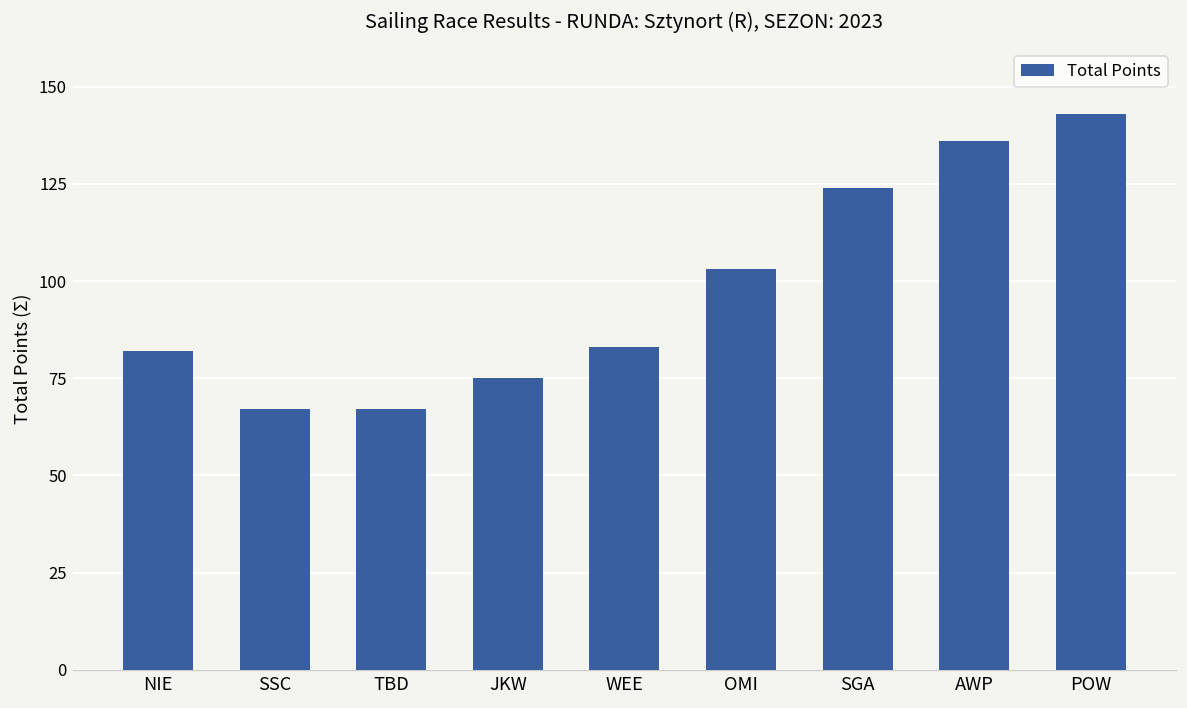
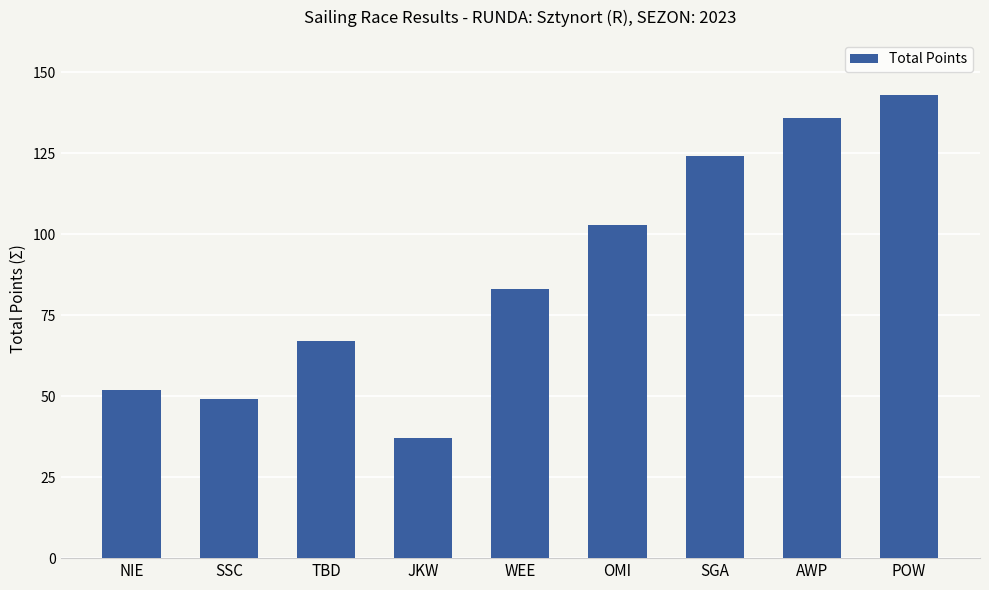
  {
-   "NIE": 82,
-   "SSC": 67,
+   "NIE": 52,
+   "SSC": 49,
    "TBD": 67,
-   "JKW": 75,
+   "JKW": 37,
    "WEE": 83,
    "OMI": 103,
    "SGA": 124,
    "AWP": 136,
    "POW": 143
  }
